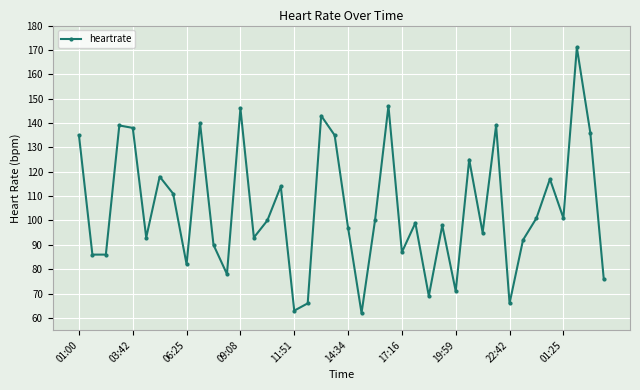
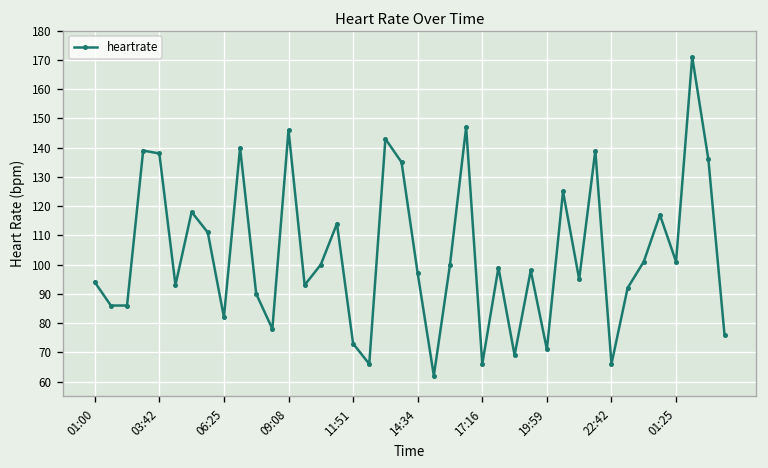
  {
-   "01:00": 135,
+   "01:00": 94,
    "03:42": 138,
    "06:25": 82,
    "09:08": 146,
-   "11:51": 63,
+   "11:51": 73,
    "14:34": 97,
-   "17:16": 87,
+   "17:16": 66,
    "19:59": 71,
    "22:42": 66,
    "01:25": 101
  }
